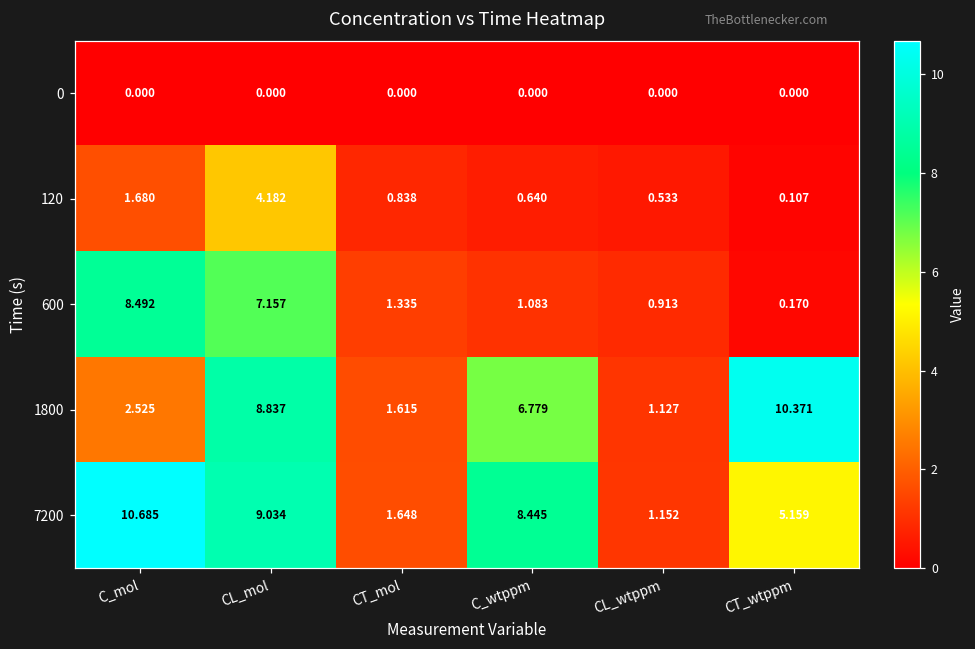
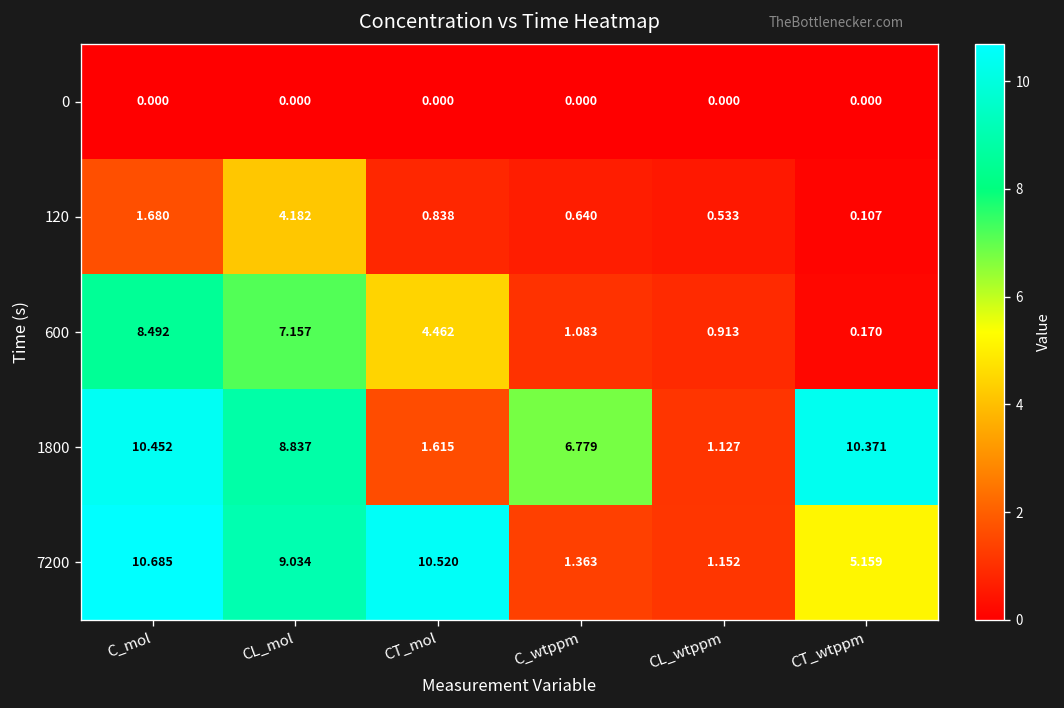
  {
    "0": {
      "C_mol": 0.000,
      "CL_mol": 0.000,
      "CT_mol": 0.000,
      "C_wtppm": 0.000,
      "CL_wtppm": 0.000,
      "CT_wtppm": 0.000
    },
    "120": {
      "C_mol": 1.680,
      "CL_mol": 4.182,
      "CT_mol": 0.838,
      "C_wtppm": 0.640,
      "CL_wtppm": 0.533,
      "CT_wtppm": 0.107
    },
    "600": {
      "C_mol": 8.492,
      "CL_mol": 7.157,
-     "CT_mol": 1.335,
+     "CT_mol": 4.462,
      "C_wtppm": 1.083,
      "CL_wtppm": 0.913,
      "CT_wtppm": 0.170
    },
    "1800": {
-     "C_mol": 2.525,
+     "C_mol": 10.452,
      "CL_mol": 8.837,
      "CT_mol": 1.615,
      "C_wtppm": 6.779,
      "CL_wtppm": 1.127,
      "CT_wtppm": 10.371
    },
    "7200": {
      "C_mol": 10.685,
      "CL_mol": 9.034,
-     "CT_mol": 1.648,
-     "C_wtppm": 8.445,
+     "CT_mol": 10.520,
+     "C_wtppm": 1.363,
      "CL_wtppm": 1.152,
      "CT_wtppm": 5.159
    }
  }
